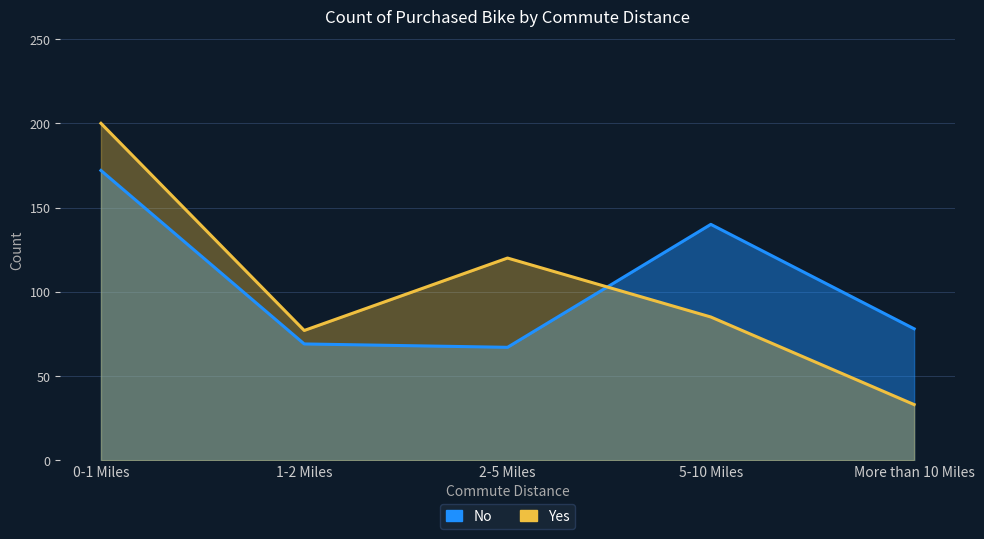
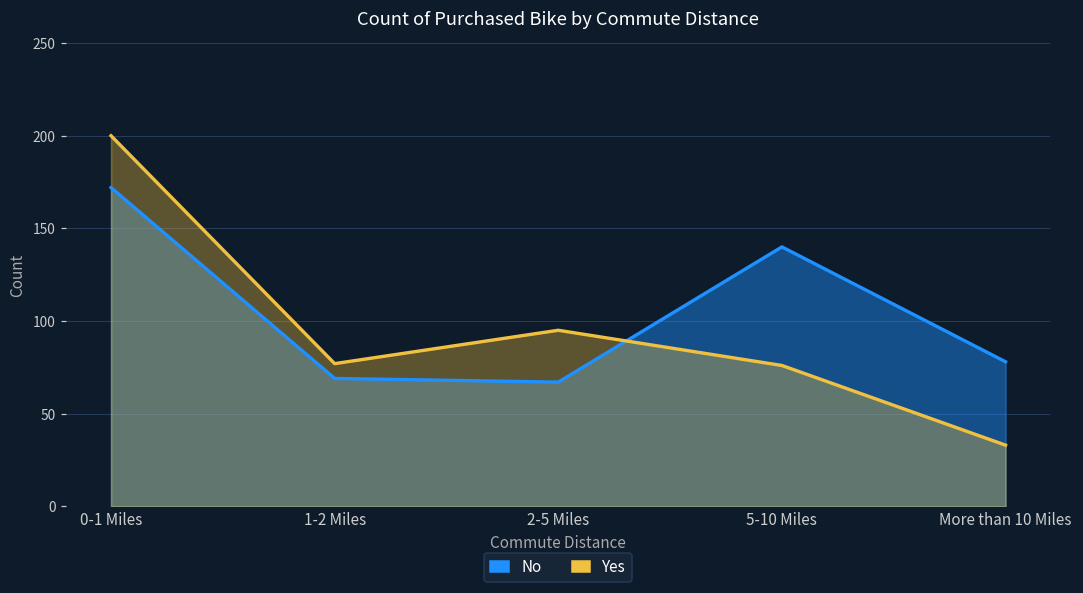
  {
    "No": {
      "0-1 Miles": 172,
      "1-2 Miles": 69,
      "2-5 Miles": 67,
      "5-10 Miles": 140,
      "More than 10 Miles": 78
    },
    "Yes": {
      "0-1 Miles": 200,
      "1-2 Miles": 77,
-     "2-5 Miles": 120,
-     "5-10 Miles": 85,
+     "2-5 Miles": 95,
+     "5-10 Miles": 76,
      "More than 10 Miles": 33
    }
  }
